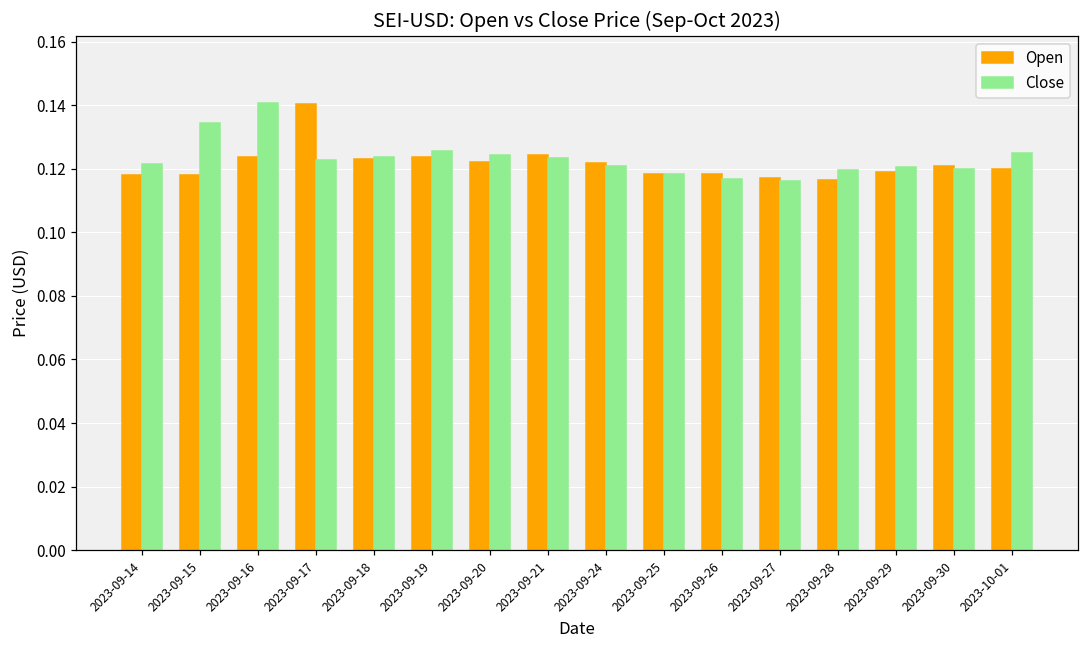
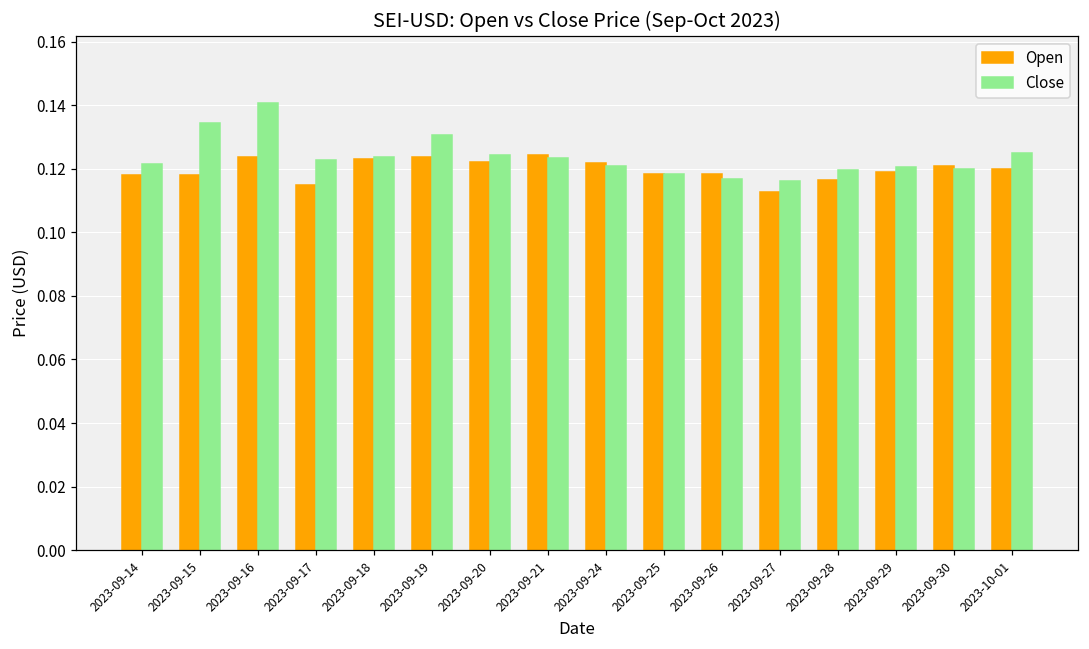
  {
    "Open": {
      "2023-09-14": 0.118,
      "2023-09-15": 0.118,
      "2023-09-16": 0.124,
-     "2023-09-17": 0.140,
+     "2023-09-17": 0.115,
      "2023-09-18": 0.123,
      "2023-09-19": 0.124,
      "2023-09-20": 0.122,
      "2023-09-21": 0.124,
      "2023-09-24": 0.122,
      "2023-09-25": 0.118,
      "2023-09-26": 0.119,
-     "2023-09-27": 0.117,
+     "2023-09-27": 0.113,
      "2023-09-28": 0.117,
      "2023-09-29": 0.119,
      "2023-09-30": 0.121,
      "2023-10-01": 0.120
    },
    "Close": {
      "2023-09-14": 0.121,
      "2023-09-15": 0.135,
      "2023-09-16": 0.141,
      "2023-09-17": 0.123,
      "2023-09-18": 0.124,
-     "2023-09-19": 0.126,
+     "2023-09-19": 0.131,
      "2023-09-20": 0.124,
      "2023-09-21": 0.123,
      "2023-09-24": 0.121,
      "2023-09-25": 0.118,
      "2023-09-26": 0.117,
      "2023-09-27": 0.116,
      "2023-09-28": 0.120,
      "2023-09-29": 0.120,
      "2023-09-30": 0.120,
      "2023-10-01": 0.125
    }
  }
